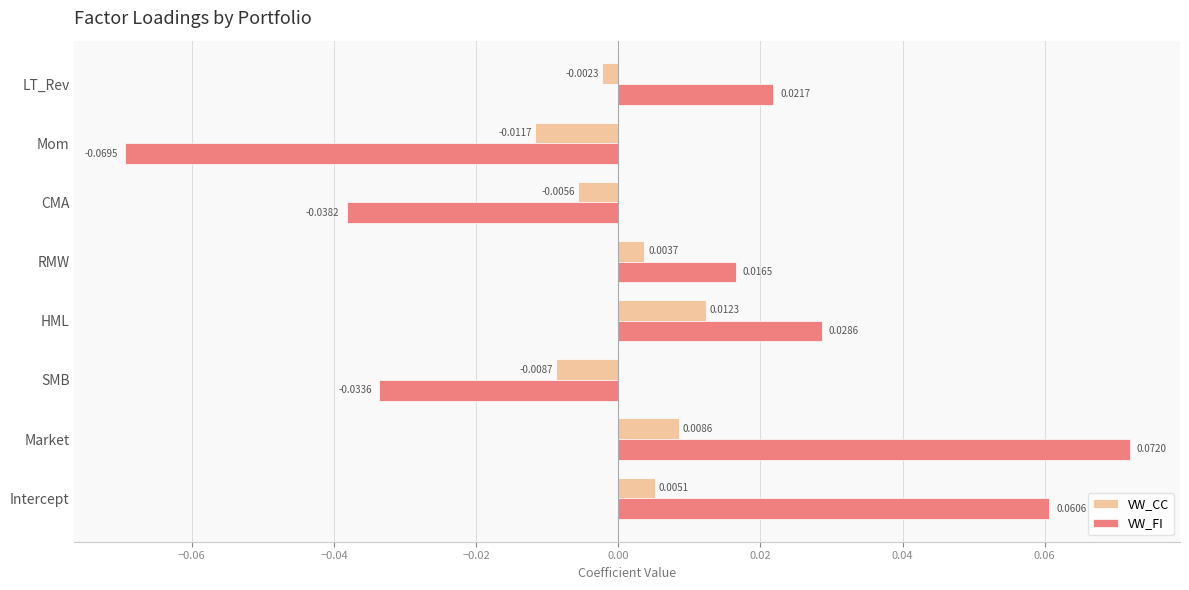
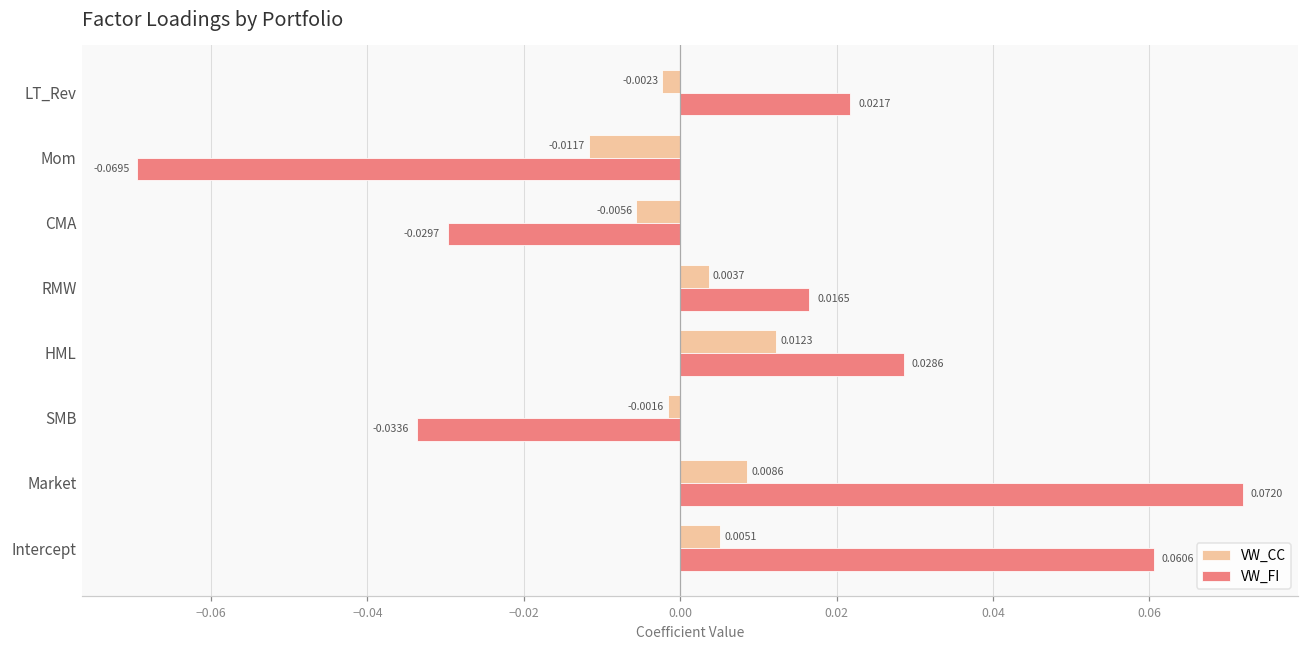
  {
    "VW_CC": {
      "LT_Rev": -0.0023,
      "Mom": -0.0117,
      "CMA": -0.0056,
      "RMW": 0.0037,
      "HML": 0.0123,
-     "SMB": -0.0087,
+     "SMB": -0.0016,
      "Market": 0.0086,
      "Intercept": 0.0051
    },
    "VW_FI": {
      "LT_Rev": 0.0217,
      "Mom": -0.0695,
-     "CMA": -0.0382,
+     "CMA": -0.0297,
      "RMW": 0.0165,
      "HML": 0.0286,
      "SMB": -0.0336,
      "Market": 0.0720,
      "Intercept": 0.0606
    }
  }
